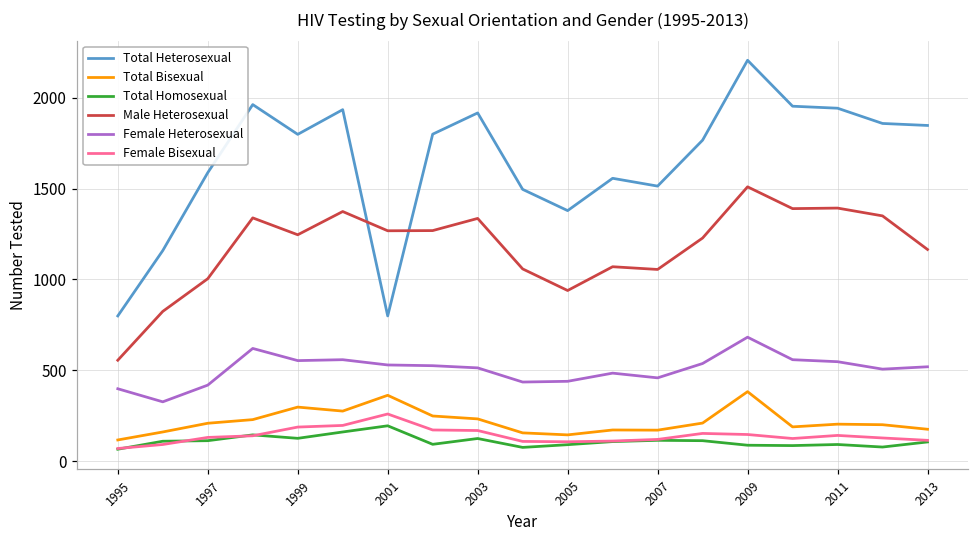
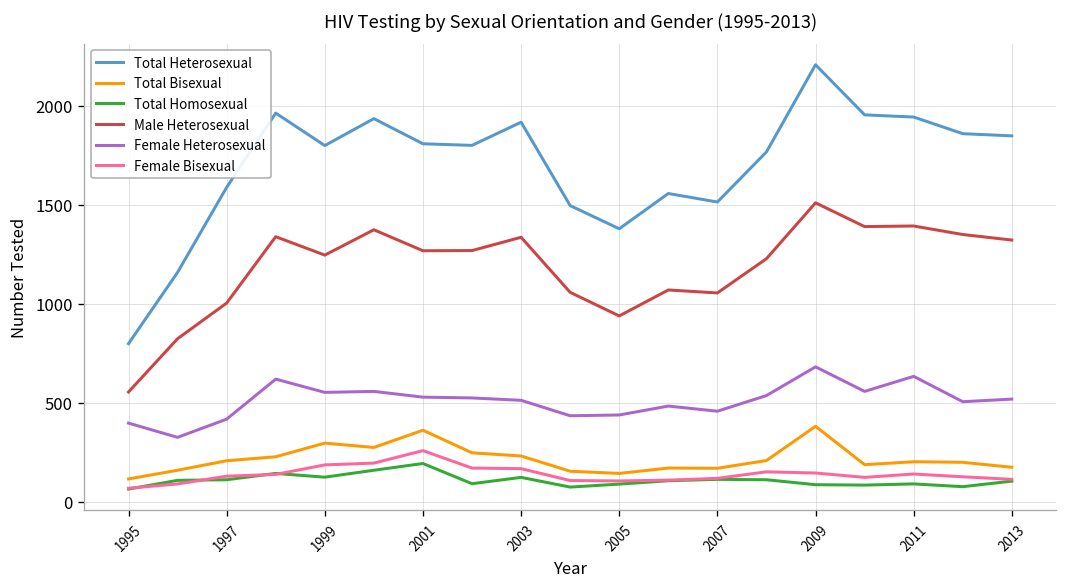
  {
    "Total Heterosexual": {
      "1995": 800,
      "1997": 1590,
      "1999": 1800,
-     "2001": 800,
+     "2001": 1810,
      "2003": 1920,
      "2005": 1380,
      "2007": 1510,
      "2009": 2210,
      "2011": 1940,
      "2013": 1850
    },
    "Total Bisexual": {
      "1995": 120,
      "1997": 210,
      "1999": 300,
      "2001": 360,
      "2003": 230,
      "2005": 140,
      "2007": 170,
      "2009": 380,
      "2011": 200,
      "2013": 180
    },
    "Total Homosexual": {
      "1997": 110,
      "1999": 130,
      "2001": 190,
      "2003": 120,
      "2005": 90,
      "2009": 90,
      "2011": 90
    },
    "Male Heterosexual": {
      "1995": 560,
      "1997": 1000,
      "1999": 1250,
      "2001": 1270,
      "2003": 1340,
      "2005": 940,
      "2007": 1060,
      "2009": 1510,
      "2011": 1390,
-     "2013": 1170
+     "2013": 1320
    },
    "Female Heterosexual": {
      "1995": 400,
      "1997": 420,
      "1999": 550,
      "2001": 530,
      "2003": 510,
      "2005": 440,
      "2007": 460,
      "2009": 680,
-     "2011": 550,
+     "2011": 630,
      "2013": 520
    },
    "Female Bisexual": {
      "1997": 130,
      "1999": 190,
      "2001": 260,
      "2003": 170,
      "2005": 110,
      "2009": 150,
      "2011": 140
    }
  }
